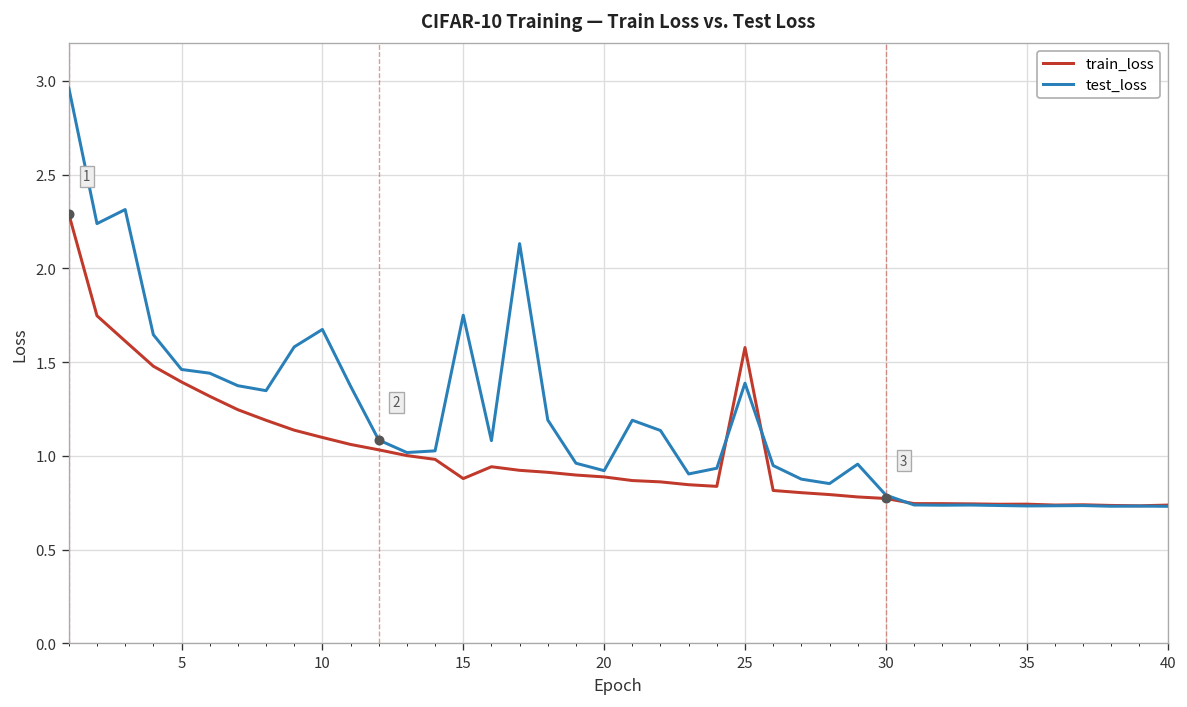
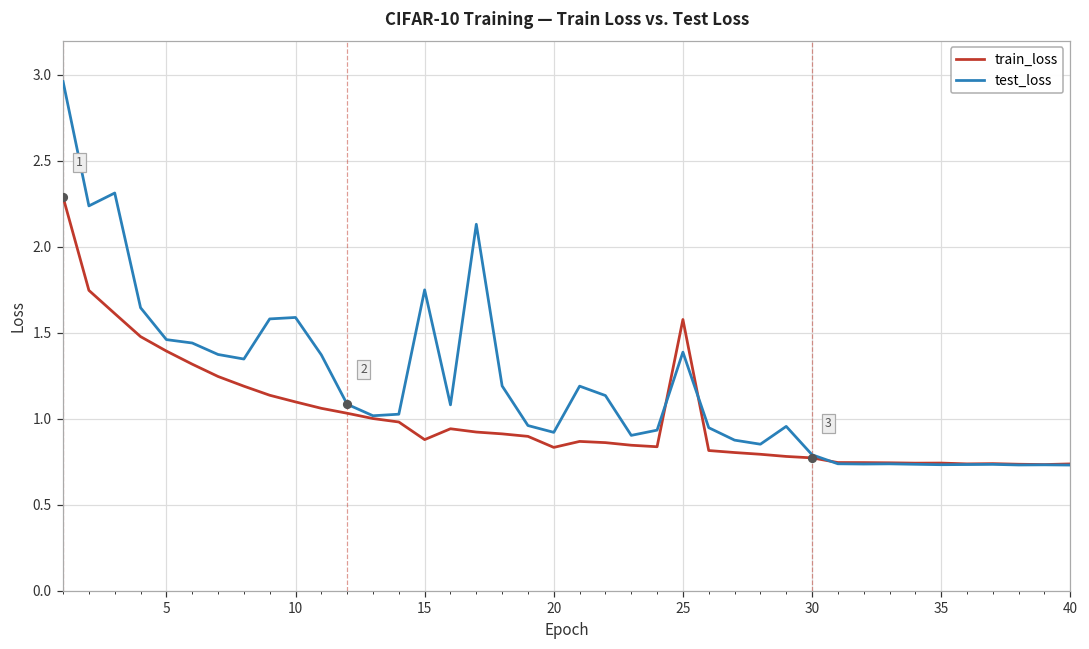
  {
    "train_loss": {
      "5": 1.39,
      "10": 1.10,
      "15": 0.88,
-     "20": 0.89,
+     "20": 0.83,
      "25": 1.58
    },
    "test_loss": {
      "5": 1.46,
-     "10": 1.67,
+     "10": 1.59,
      "15": 1.75,
      "20": 0.92,
      "25": 1.39,
      "30": 0.79
    }
  }
